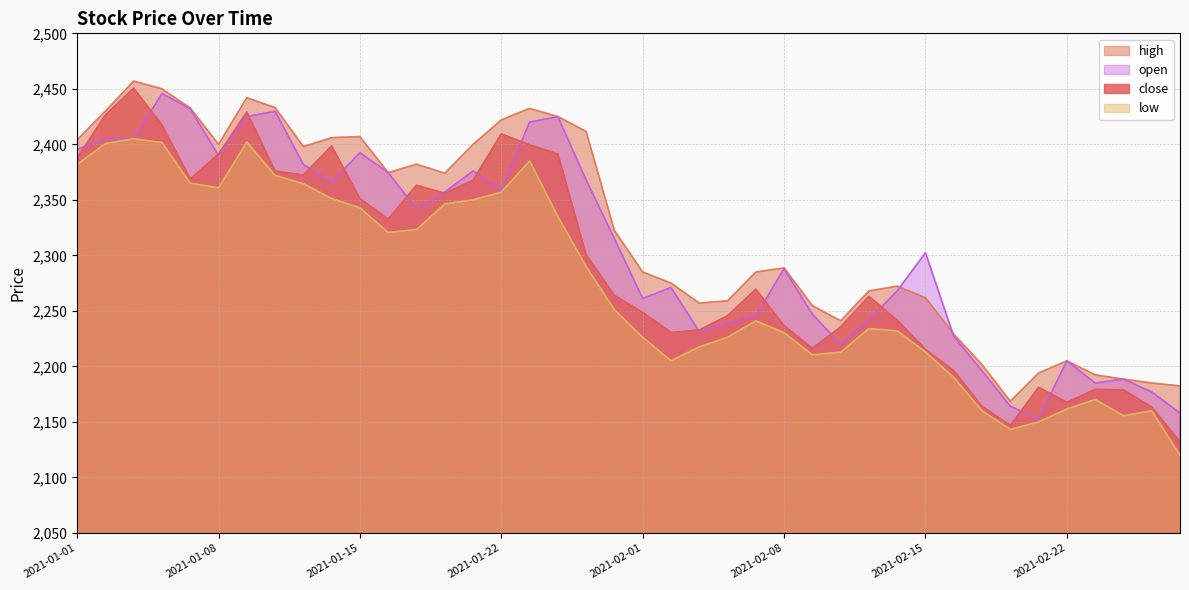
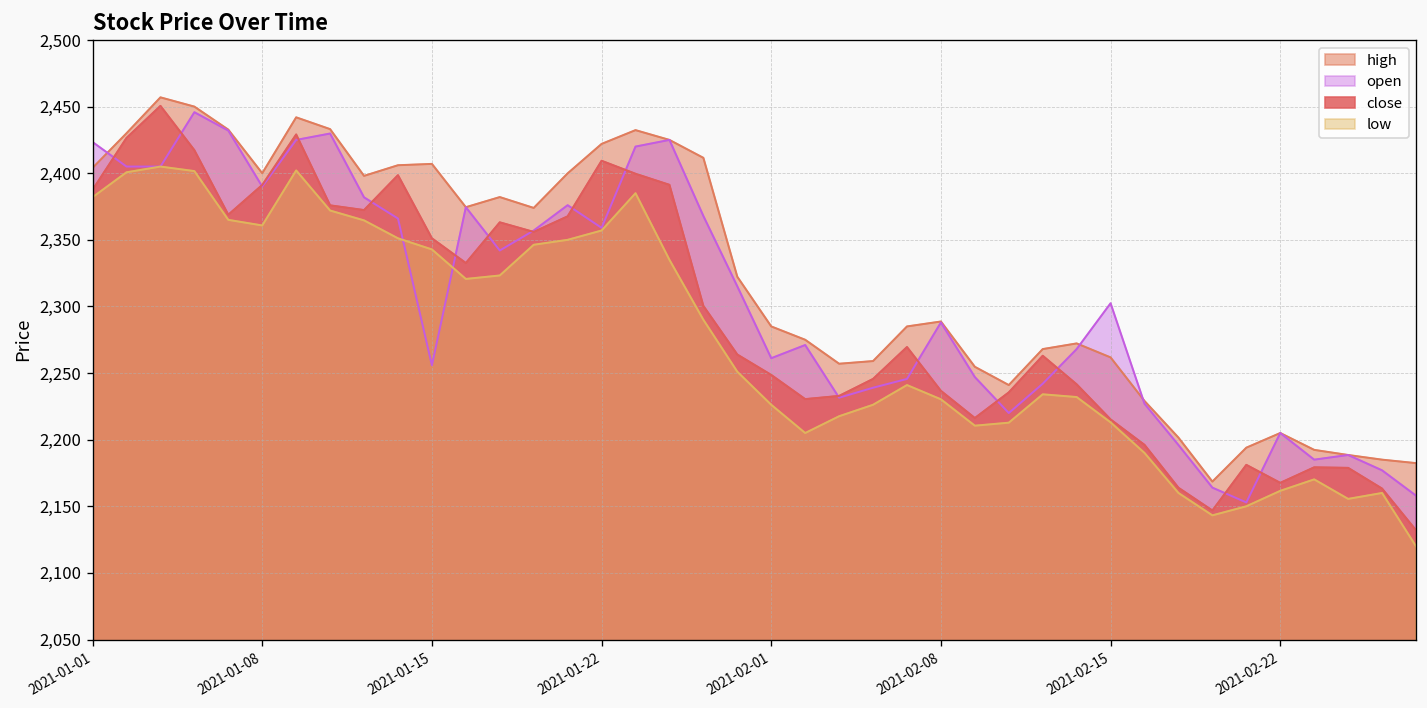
  {
    "open": {
-     "2021-01-01": "2,395",
-     "2021-01-15": "2,393",
+     "2021-01-01": "2,423",
+     "2021-01-15": "2,256",
      "2021-02-01": "2,261",
      "2021-02-15": "2,302"
    }
  }
